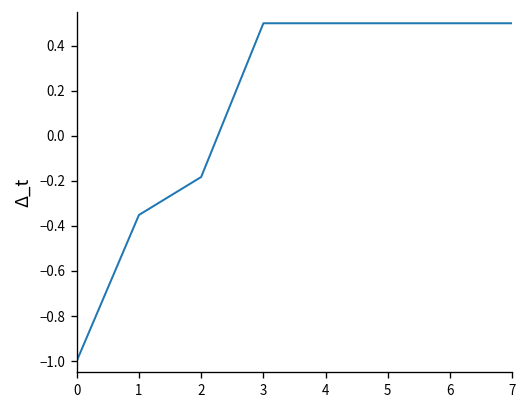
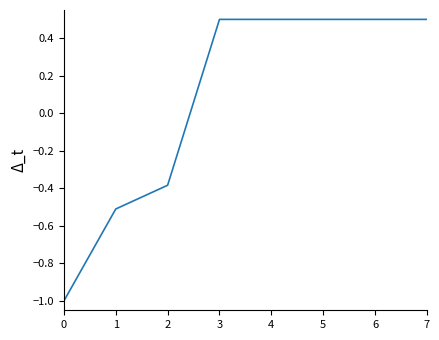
  {
    "0": -1.00,
-   "1": -0.35,
-   "2": -0.18,
+   "1": -0.51,
+   "2": -0.38,
    "3": 0.50,
    "4": 0.50,
    "5": 0.50,
    "6": 0.50,
    "7": 0.50
  }
